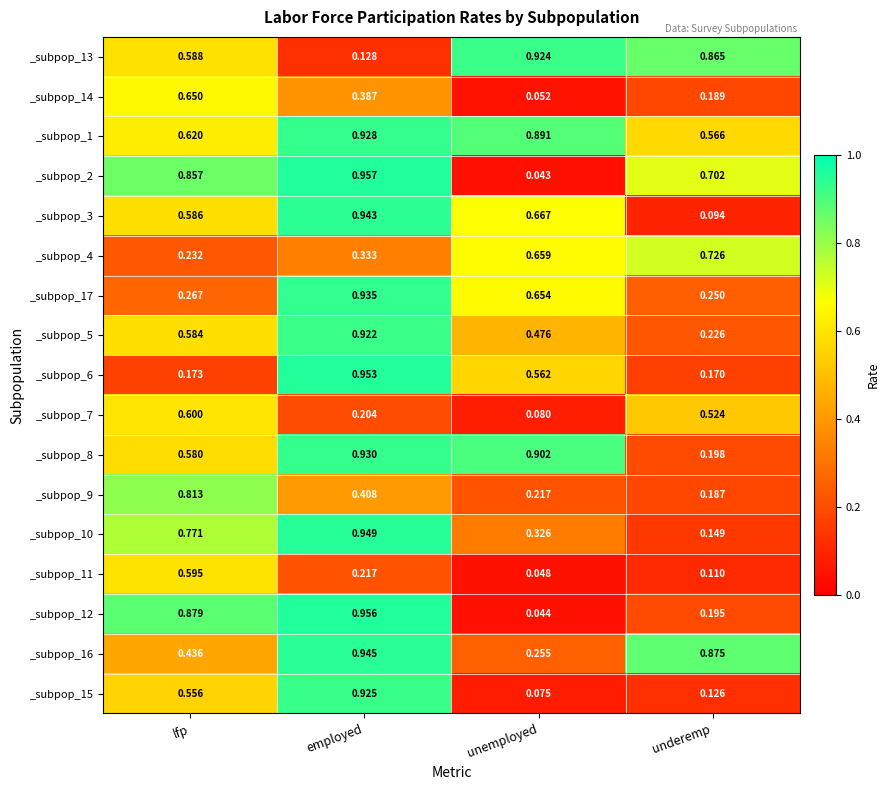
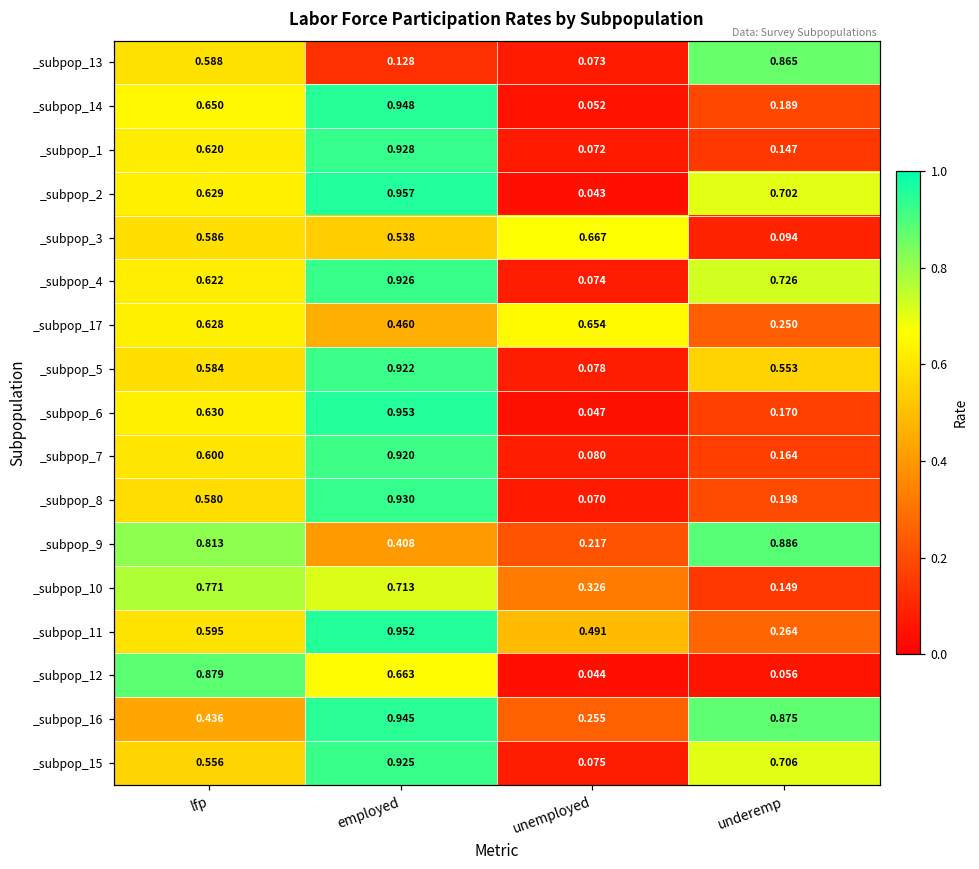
  {
    "_subpop_13": {
      "lfp": 0.588,
      "employed": 0.128,
-     "unemployed": 0.924,
+     "unemployed": 0.073,
      "underemp": 0.865
    },
    "_subpop_14": {
      "lfp": 0.650,
-     "employed": 0.387,
+     "employed": 0.948,
      "unemployed": 0.052,
      "underemp": 0.189
    },
    "_subpop_1": {
      "lfp": 0.620,
      "employed": 0.928,
-     "unemployed": 0.891,
-     "underemp": 0.566
+     "unemployed": 0.072,
+     "underemp": 0.147
    },
    "_subpop_2": {
-     "lfp": 0.857,
+     "lfp": 0.629,
      "employed": 0.957,
      "unemployed": 0.043,
      "underemp": 0.702
    },
    "_subpop_3": {
      "lfp": 0.586,
-     "employed": 0.943,
+     "employed": 0.538,
      "unemployed": 0.667,
      "underemp": 0.094
    },
    "_subpop_4": {
-     "lfp": 0.232,
-     "employed": 0.333,
-     "unemployed": 0.659,
+     "lfp": 0.622,
+     "employed": 0.926,
+     "unemployed": 0.074,
      "underemp": 0.726
    },
    "_subpop_17": {
-     "lfp": 0.267,
-     "employed": 0.935,
+     "lfp": 0.628,
+     "employed": 0.460,
      "unemployed": 0.654,
      "underemp": 0.250
    },
    "_subpop_5": {
      "lfp": 0.584,
      "employed": 0.922,
-     "unemployed": 0.476,
-     "underemp": 0.226
+     "unemployed": 0.078,
+     "underemp": 0.553
    },
    "_subpop_6": {
-     "lfp": 0.173,
+     "lfp": 0.630,
      "employed": 0.953,
-     "unemployed": 0.562,
+     "unemployed": 0.047,
      "underemp": 0.170
    },
    "_subpop_7": {
      "lfp": 0.600,
-     "employed": 0.204,
+     "employed": 0.920,
      "unemployed": 0.080,
-     "underemp": 0.524
+     "underemp": 0.164
    },
    "_subpop_8": {
      "lfp": 0.580,
      "employed": 0.930,
-     "unemployed": 0.902,
+     "unemployed": 0.070,
      "underemp": 0.198
    },
    "_subpop_9": {
      "lfp": 0.813,
      "employed": 0.408,
      "unemployed": 0.217,
-     "underemp": 0.187
+     "underemp": 0.886
    },
    "_subpop_10": {
      "lfp": 0.771,
-     "employed": 0.949,
+     "employed": 0.713,
      "unemployed": 0.326,
      "underemp": 0.149
    },
    "_subpop_11": {
      "lfp": 0.595,
-     "employed": 0.217,
-     "unemployed": 0.048,
-     "underemp": 0.110
+     "employed": 0.952,
+     "unemployed": 0.491,
+     "underemp": 0.264
    },
    "_subpop_12": {
      "lfp": 0.879,
-     "employed": 0.956,
+     "employed": 0.663,
      "unemployed": 0.044,
-     "underemp": 0.195
+     "underemp": 0.056
    },
    "_subpop_16": {
      "lfp": 0.436,
      "employed": 0.945,
      "unemployed": 0.255,
      "underemp": 0.875
    },
    "_subpop_15": {
      "lfp": 0.556,
      "employed": 0.925,
      "unemployed": 0.075,
-     "underemp": 0.126
+     "underemp": 0.706
    }
  }
